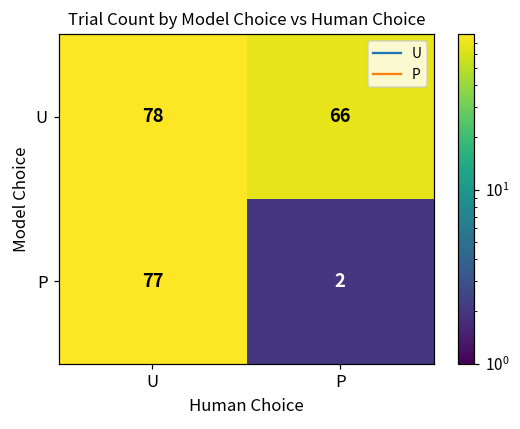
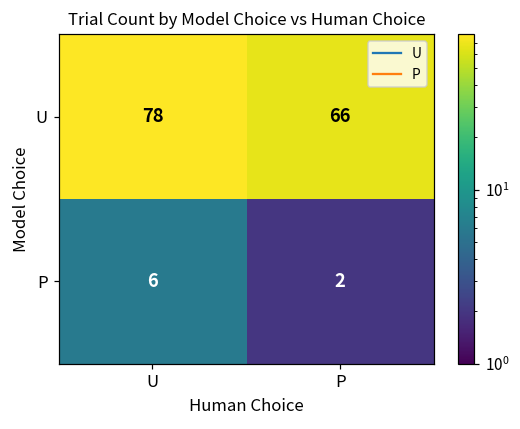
  {
    "U": {
      "U": 78,
      "P": 66
    },
    "P": {
-     "U": 77,
+     "U": 6,
      "P": 2
    }
  }
